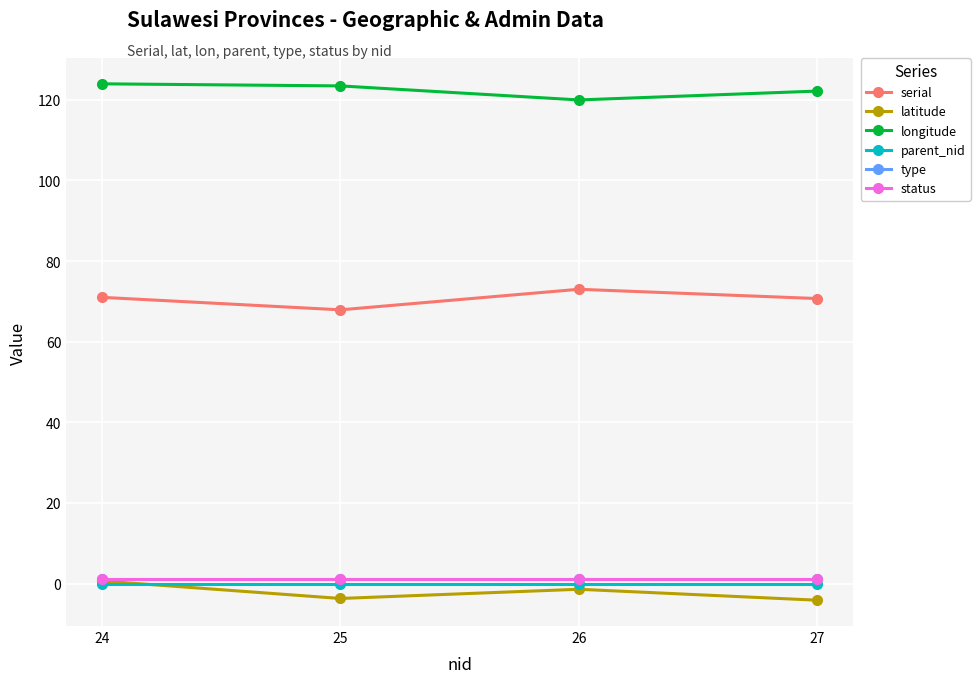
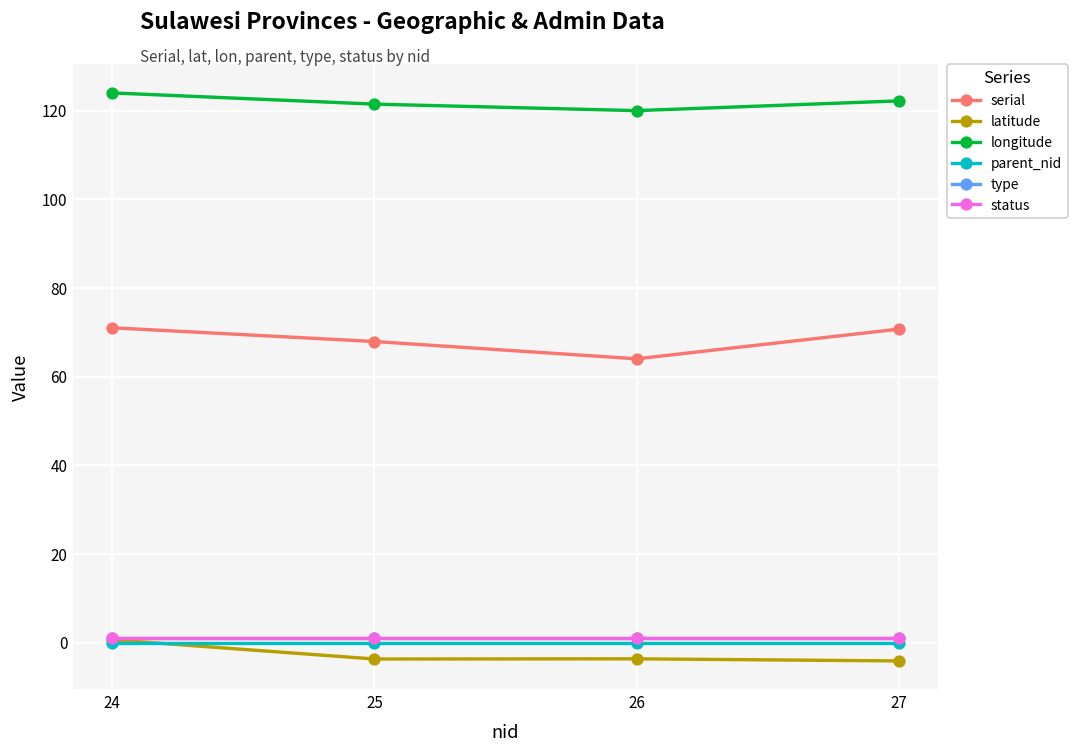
  {
    "serial": {
      "24": 71,
      "25": 68,
-     "26": 73,
+     "26": 64,
      "27": 71
    },
    "latitude": {
      "25": -4,
-     "26": -1,
+     "26": -4,
      "27": -4
    },
    "longitude": {
      "24": 124,
-     "25": 123,
+     "25": 121,
      "26": 120,
      "27": 122
    },
    "parent_nid": {
      "25": 0,
      "26": 0,
      "27": 0
    },
    "status": {
      "25": 1,
      "26": 1,
      "27": 1
    }
  }
